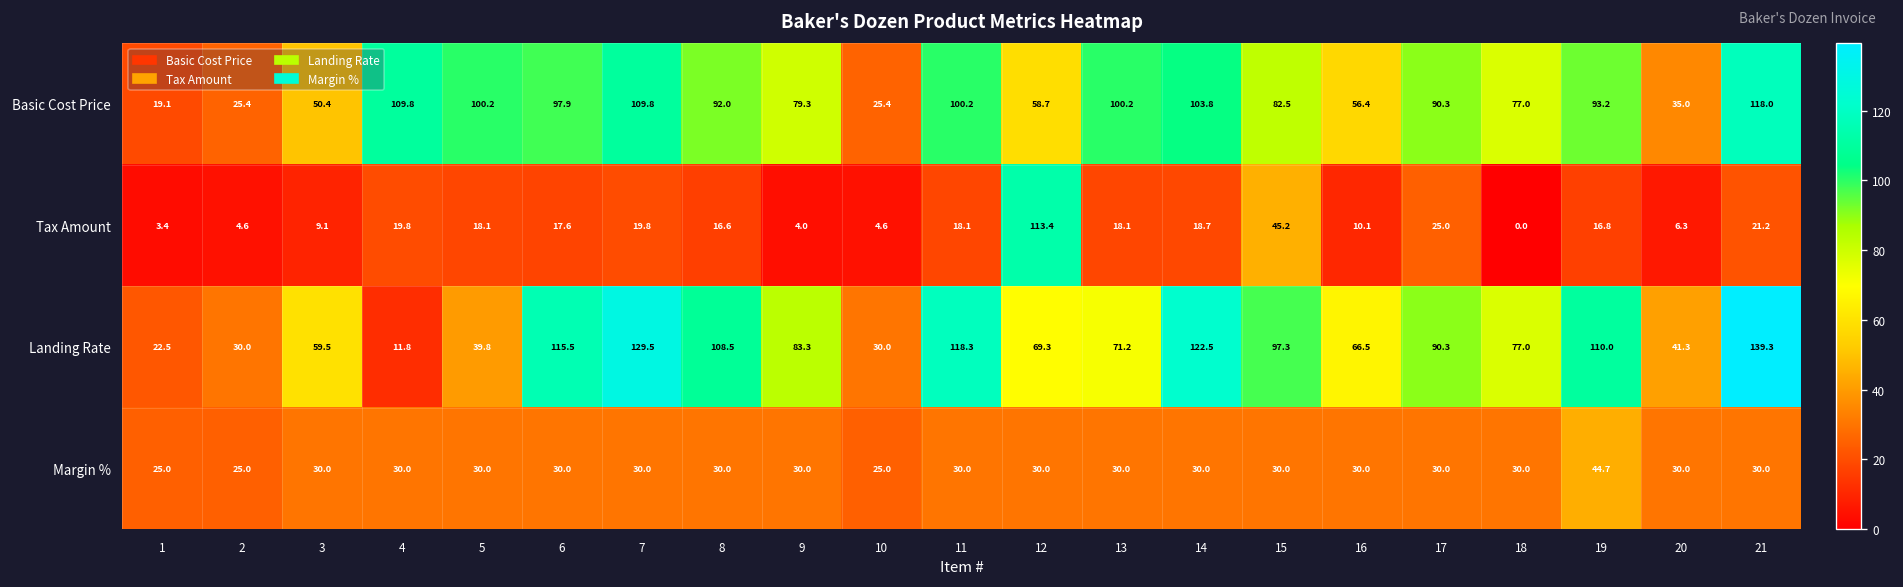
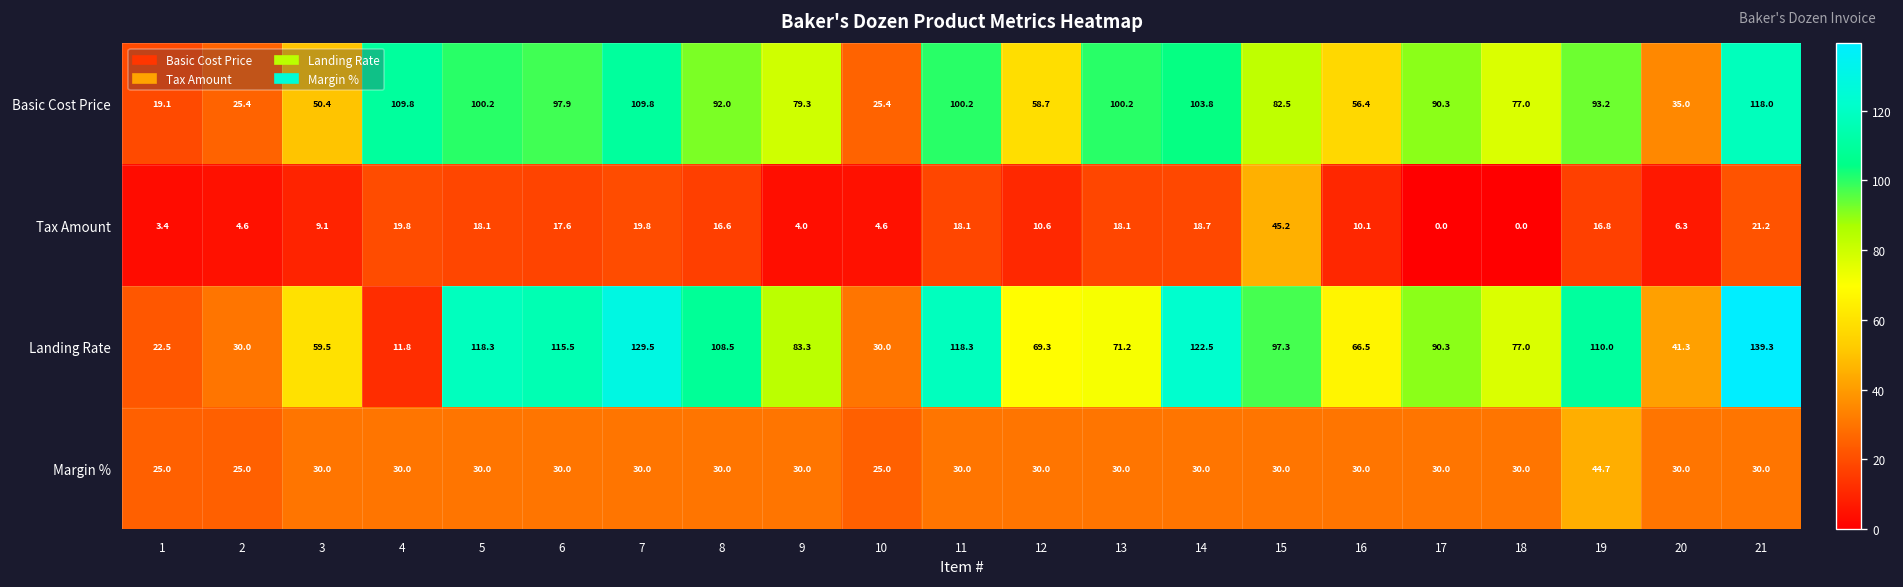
  {
    "Basic Cost Price": {
      "1": 19.1,
      "2": 25.4,
      "3": 50.4,
      "4": 109.8,
      "5": 100.2,
      "6": 97.9,
      "7": 109.8,
      "8": 92.0,
      "9": 79.3,
      "10": 25.4,
      "11": 100.2,
      "12": 58.7,
      "13": 100.2,
      "14": 103.8,
      "15": 82.5,
      "16": 56.4,
      "17": 90.3,
      "18": 77.0,
      "19": 93.2,
      "20": 35.0,
      "21": 118.0
    },
    "Tax Amount": {
      "1": 3.4,
      "2": 4.6,
      "3": 9.1,
      "4": 19.8,
      "5": 18.1,
      "6": 17.6,
      "7": 19.8,
      "8": 16.6,
      "9": 4.0,
      "10": 4.6,
      "11": 18.1,
-     "12": 113.4,
+     "12": 10.6,
      "13": 18.1,
      "14": 18.7,
      "15": 45.2,
      "16": 10.1,
-     "17": 25.0,
+     "17": 0.0,
      "18": 0.0,
      "19": 16.8,
      "20": 6.3,
      "21": 21.2
    },
    "Landing Rate": {
      "1": 22.5,
      "2": 30.0,
      "3": 59.5,
      "4": 11.8,
-     "5": 39.8,
+     "5": 118.3,
      "6": 115.5,
      "7": 129.5,
      "8": 108.5,
      "9": 83.3,
      "10": 30.0,
      "11": 118.3,
      "12": 69.3,
      "13": 71.2,
      "14": 122.5,
      "15": 97.3,
      "16": 66.5,
      "17": 90.3,
      "18": 77.0,
      "19": 110.0,
      "20": 41.3,
      "21": 139.3
    },
    "Margin %": {
      "1": 25.0,
      "2": 25.0,
      "3": 30.0,
      "4": 30.0,
      "5": 30.0,
      "6": 30.0,
      "7": 30.0,
      "8": 30.0,
      "9": 30.0,
      "10": 25.0,
      "11": 30.0,
      "12": 30.0,
      "13": 30.0,
      "14": 30.0,
      "15": 30.0,
      "16": 30.0,
      "17": 30.0,
      "18": 30.0,
      "19": 44.7,
      "20": 30.0,
      "21": 30.0
    }
  }
